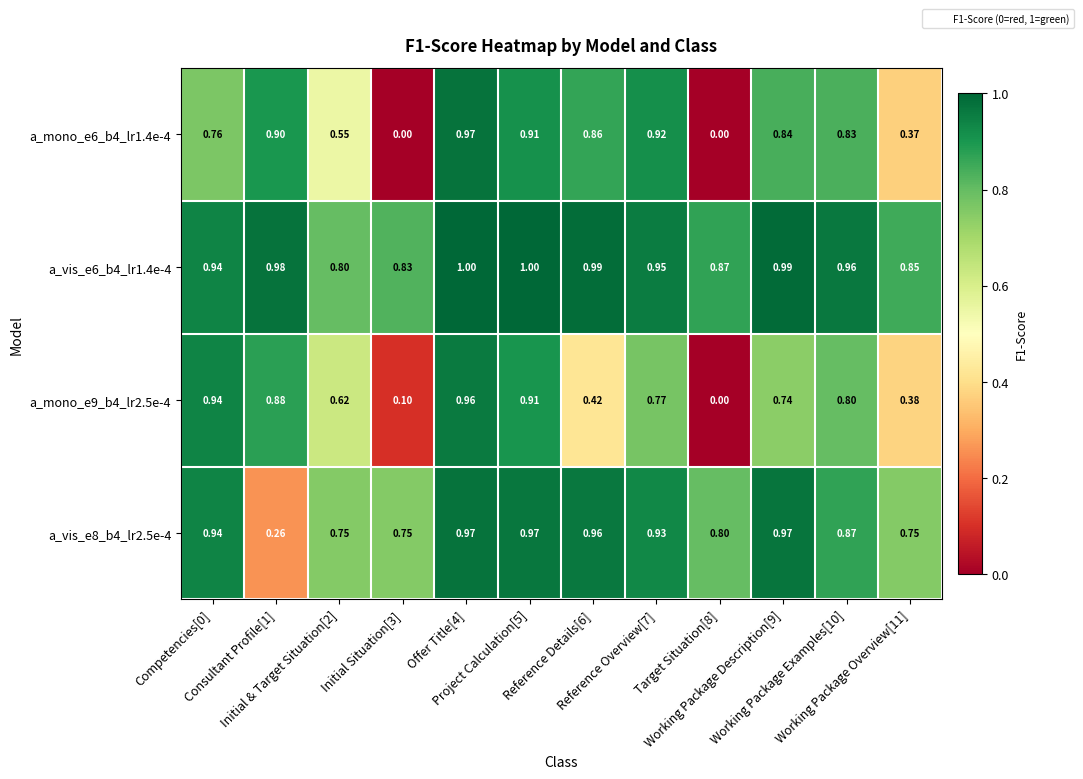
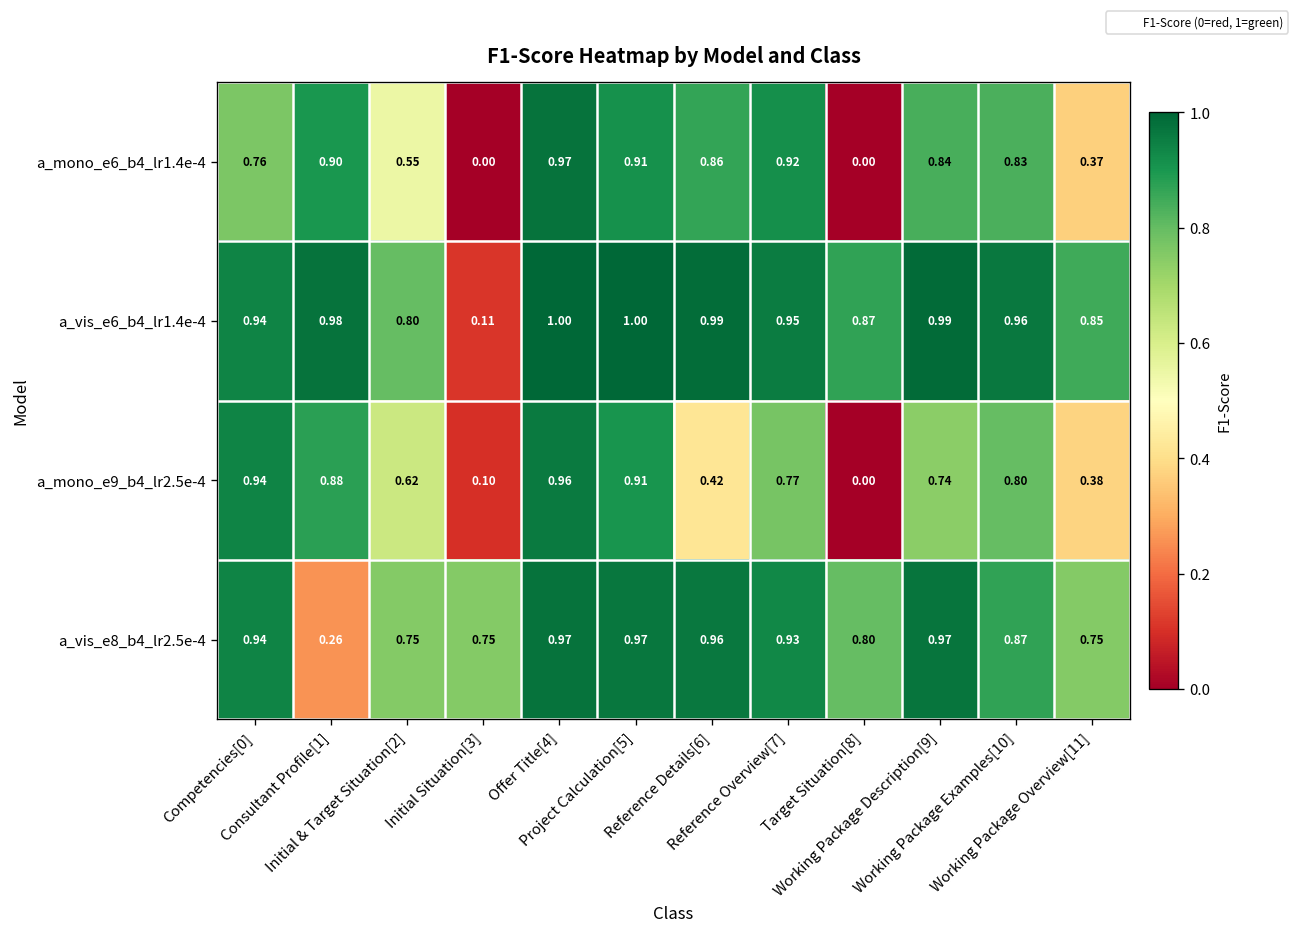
  {
    "a_mono_e6_b4_lr1.4e-4": {
      "Competencies[0]": 0.76,
      "Consultant Profile[1]": 0.90,
      "Initial & Target Situation[2]": 0.55,
      "Initial Situation[3]": 0.00,
      "Offer Title[4]": 0.97,
      "Project Calculation[5]": 0.91,
      "Reference Details[6]": 0.86,
      "Reference Overview[7]": 0.92,
      "Target Situation[8]": 0.00,
      "Working Package Description[9]": 0.84,
      "Working Package Examples[10]": 0.83,
      "Working Package Overview[11]": 0.37
    },
    "a_vis_e6_b4_lr1.4e-4": {
      "Competencies[0]": 0.94,
      "Consultant Profile[1]": 0.98,
      "Initial & Target Situation[2]": 0.80,
-     "Initial Situation[3]": 0.83,
+     "Initial Situation[3]": 0.11,
      "Offer Title[4]": 1.00,
      "Project Calculation[5]": 1.00,
      "Reference Details[6]": 0.99,
      "Reference Overview[7]": 0.95,
      "Target Situation[8]": 0.87,
      "Working Package Description[9]": 0.99,
      "Working Package Examples[10]": 0.96,
      "Working Package Overview[11]": 0.85
    },
    "a_mono_e9_b4_lr2.5e-4": {
      "Competencies[0]": 0.94,
      "Consultant Profile[1]": 0.88,
      "Initial & Target Situation[2]": 0.62,
      "Initial Situation[3]": 0.10,
      "Offer Title[4]": 0.96,
      "Project Calculation[5]": 0.91,
      "Reference Details[6]": 0.42,
      "Reference Overview[7]": 0.77,
      "Target Situation[8]": 0.00,
      "Working Package Description[9]": 0.74,
      "Working Package Examples[10]": 0.80,
      "Working Package Overview[11]": 0.38
    },
    "a_vis_e8_b4_lr2.5e-4": {
      "Competencies[0]": 0.94,
      "Consultant Profile[1]": 0.26,
      "Initial & Target Situation[2]": 0.75,
      "Initial Situation[3]": 0.75,
      "Offer Title[4]": 0.97,
      "Project Calculation[5]": 0.97,
      "Reference Details[6]": 0.96,
      "Reference Overview[7]": 0.93,
      "Target Situation[8]": 0.80,
      "Working Package Description[9]": 0.97,
      "Working Package Examples[10]": 0.87,
      "Working Package Overview[11]": 0.75
    }
  }
